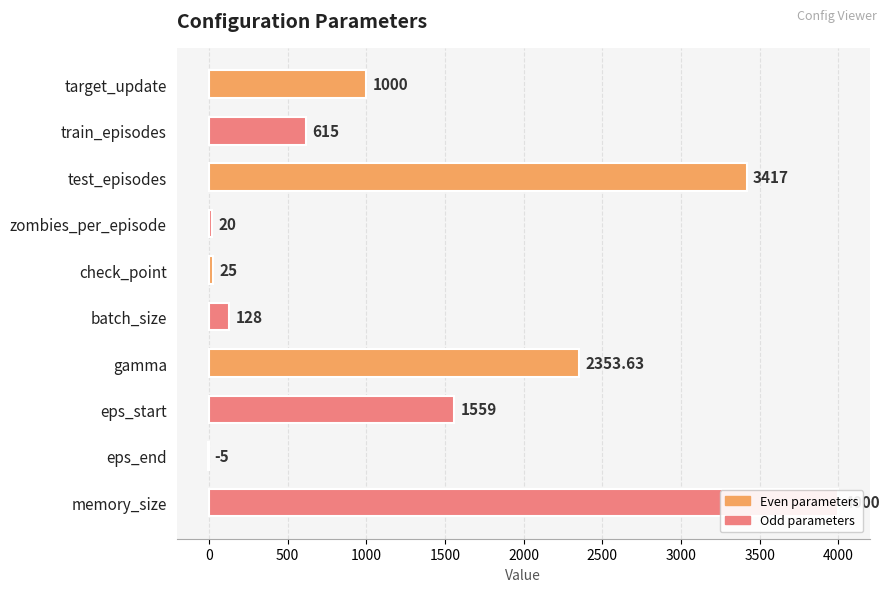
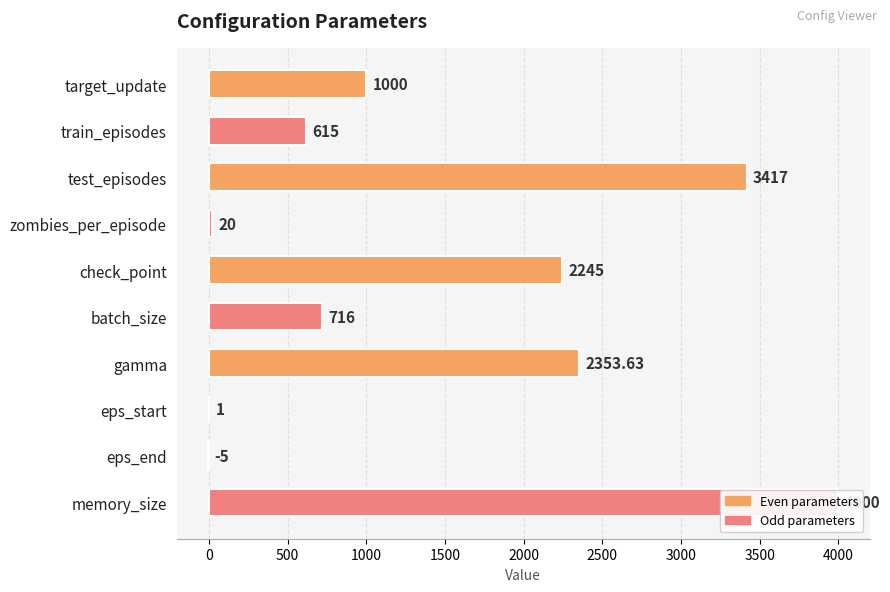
  {
    "target_update": 1000,
    "train_episodes": 615,
    "test_episodes": 3417,
    "zombies_per_episode": 20,
-   "check_point": 25,
-   "batch_size": 128,
+   "check_point": 2245,
+   "batch_size": 716,
    "gamma": 2353.63,
-   "eps_start": 1559,
+   "eps_start": 1,
    "eps_end": -5
  }
